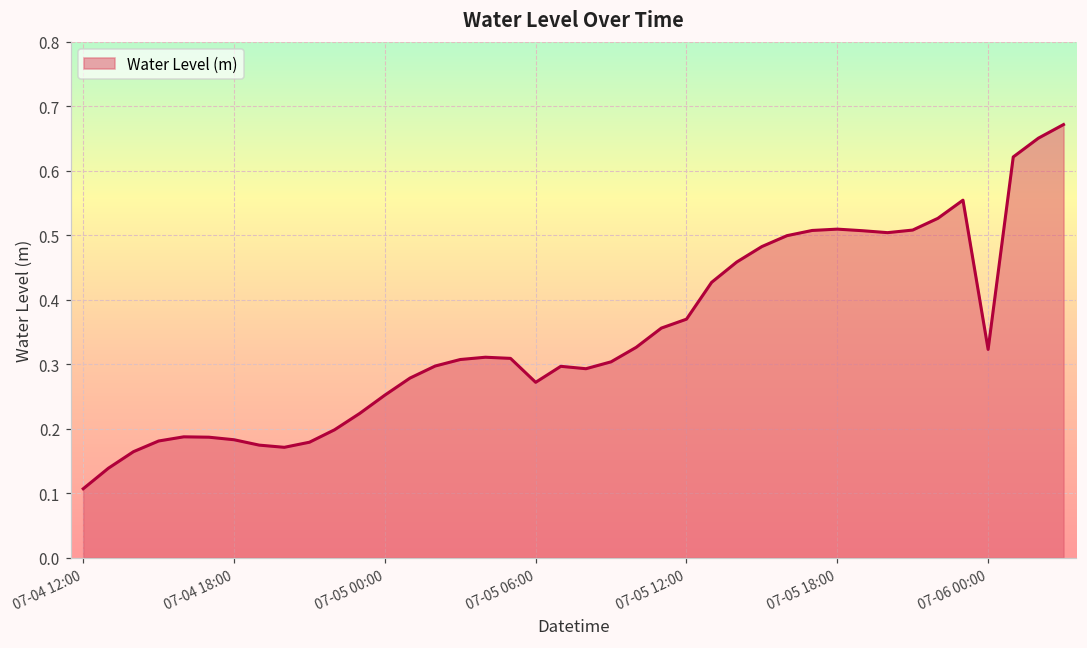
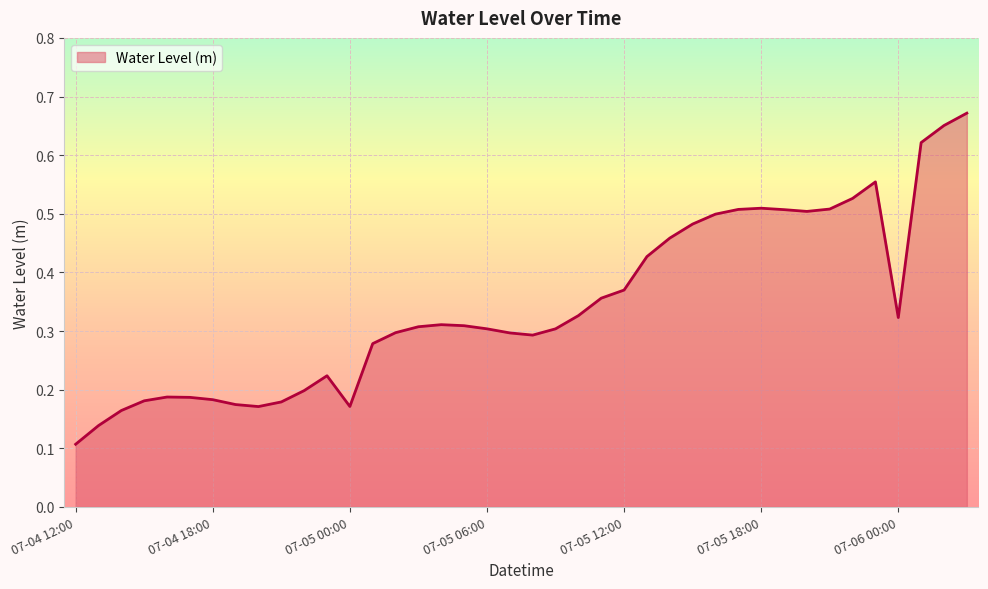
  {
    "07-04 12:00": 0.11,
    "07-04 18:00": 0.18,
-   "07-05 00:00": 0.25,
-   "07-05 06:00": 0.27,
+   "07-05 00:00": 0.17,
+   "07-05 06:00": 0.30,
    "07-05 12:00": 0.37,
    "07-05 18:00": 0.51,
    "07-06 00:00": 0.32
  }
